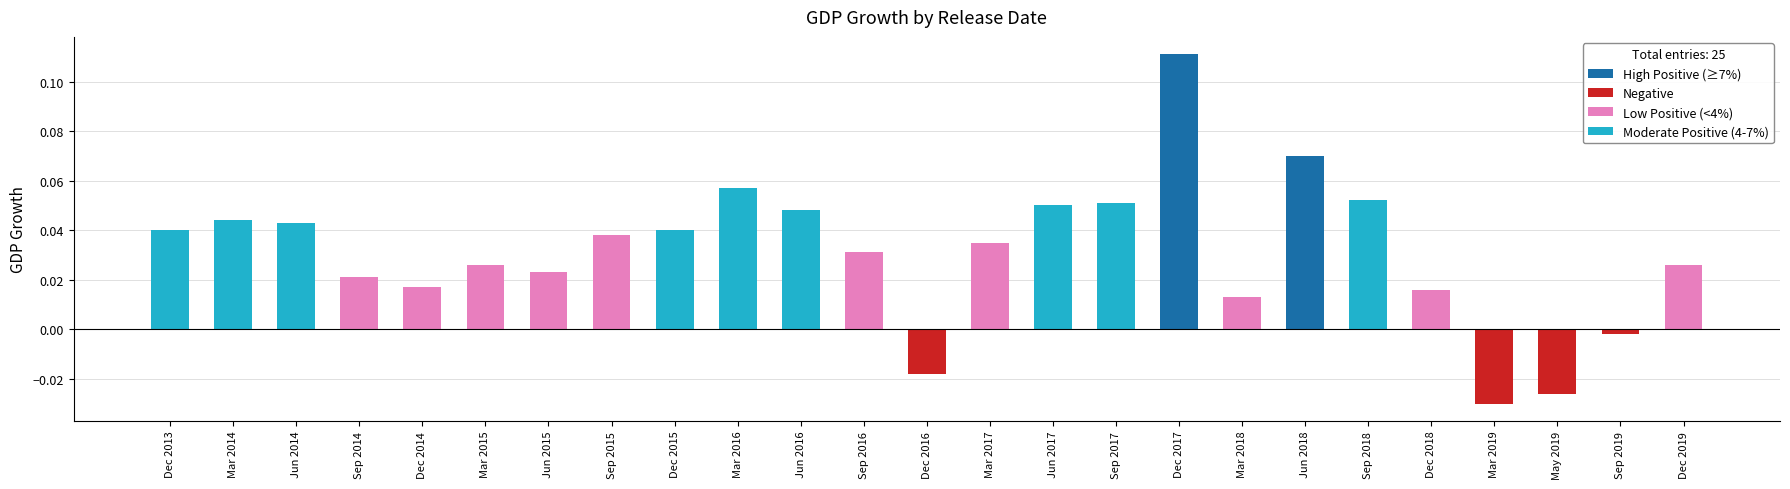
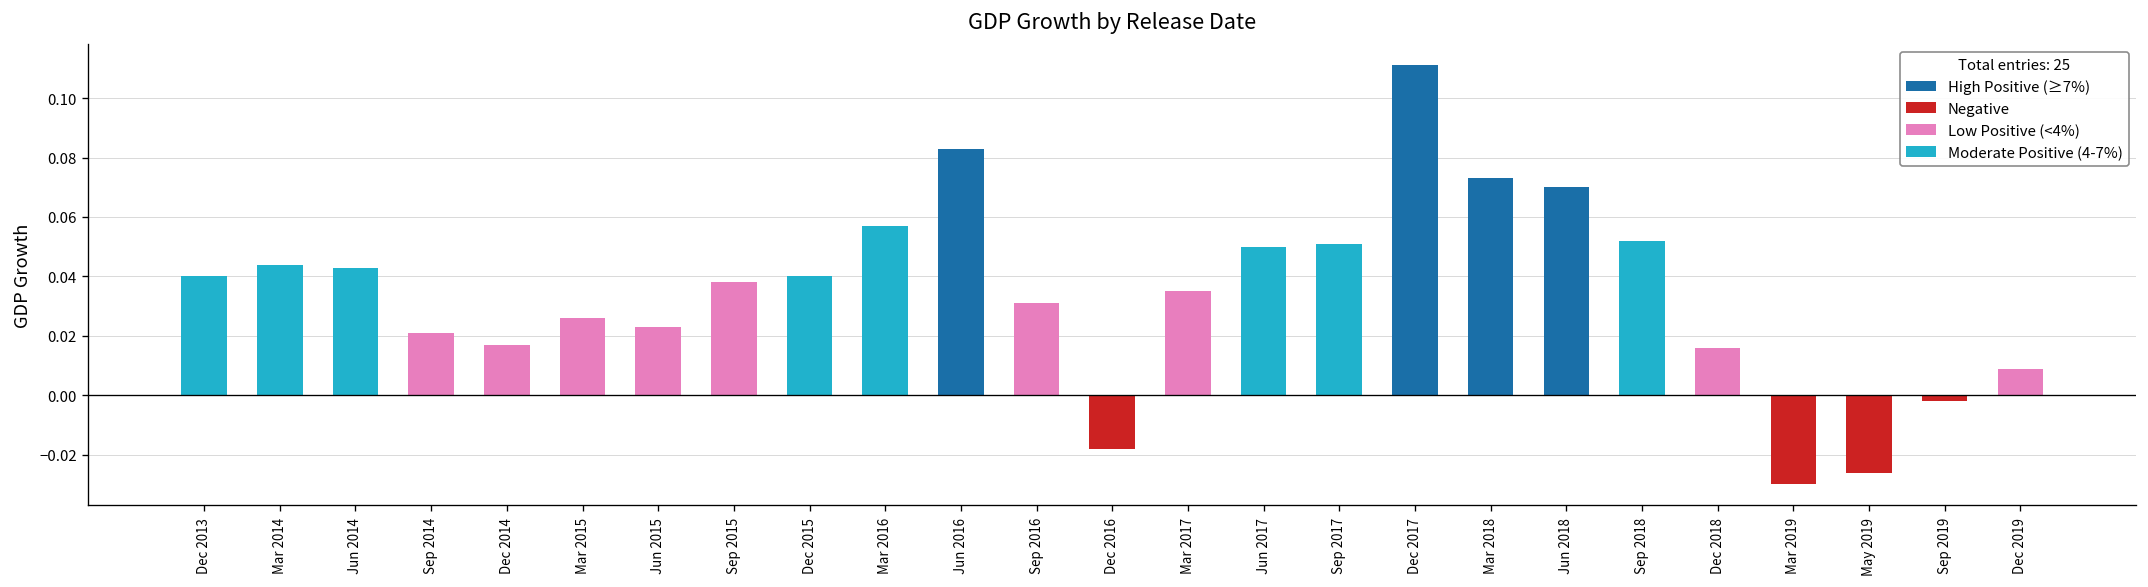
  {
    "Dec 2013": 0.040,
    "Mar 2014": 0.044,
    "Jun 2014": 0.043,
    "Sep 2014": 0.021,
    "Dec 2014": 0.017,
    "Mar 2015": 0.026,
    "Jun 2015": 0.023,
    "Sep 2015": 0.038,
    "Dec 2015": 0.040,
    "Mar 2016": 0.057,
-   "Jun 2016": 0.048,
+   "Jun 2016": 0.083,
    "Sep 2016": 0.031,
    "Dec 2016": -0.018,
    "Mar 2017": 0.035,
    "Jun 2017": 0.050,
    "Sep 2017": 0.051,
    "Dec 2017": 0.111,
-   "Mar 2018": 0.013,
+   "Mar 2018": 0.073,
    "Jun 2018": 0.070,
    "Sep 2018": 0.052,
    "Dec 2018": 0.016,
    "Mar 2019": -0.030,
    "May 2019": -0.026,
    "Sep 2019": -0.002,
-   "Dec 2019": 0.026
+   "Dec 2019": 0.009
  }
